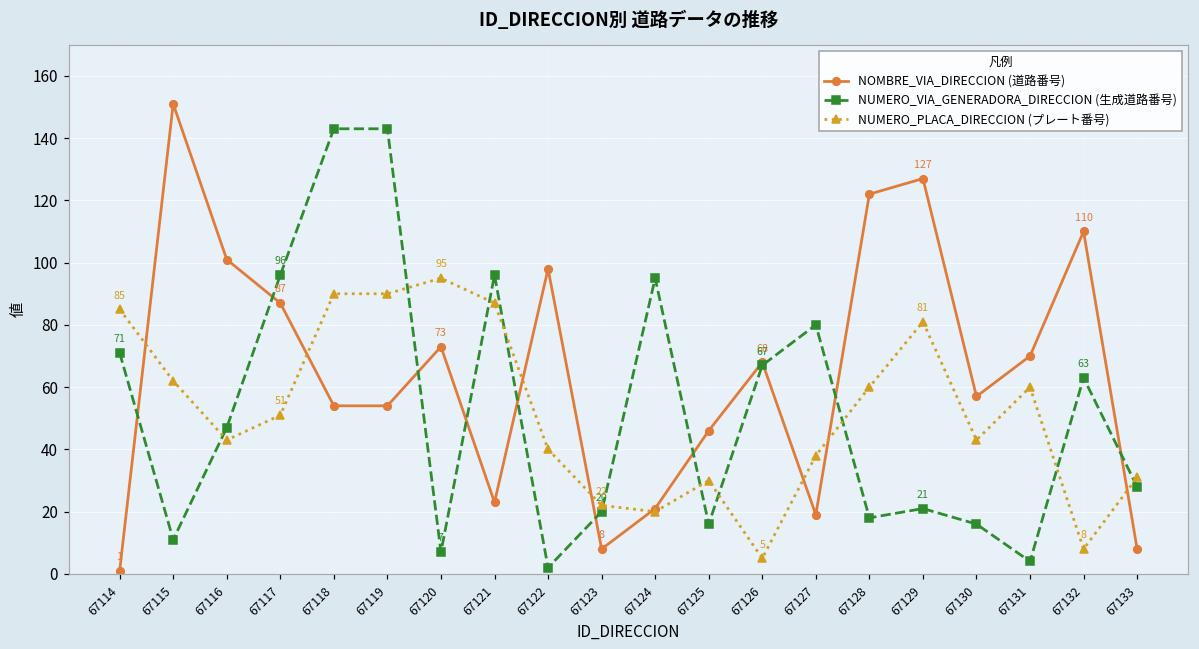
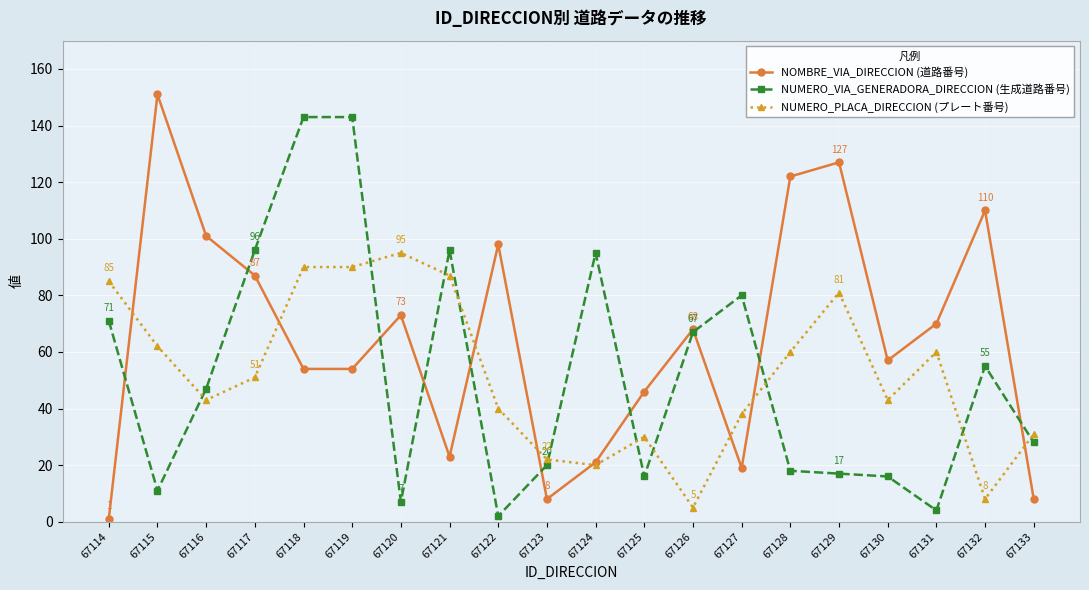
  {
    "NUMERO_VIA_GENERADORA_DIRECCION (生成道路番号)": {
      "67114": 71,
      "67117": 96,
      "67120": 7,
-     "67129": 21,
-     "67132": 63
+     "67129": 17,
+     "67132": 55
    }
  }
